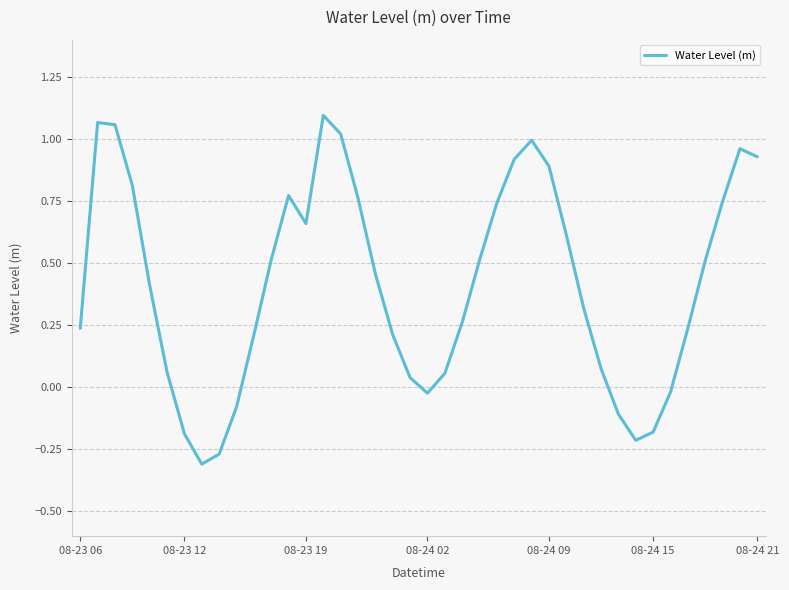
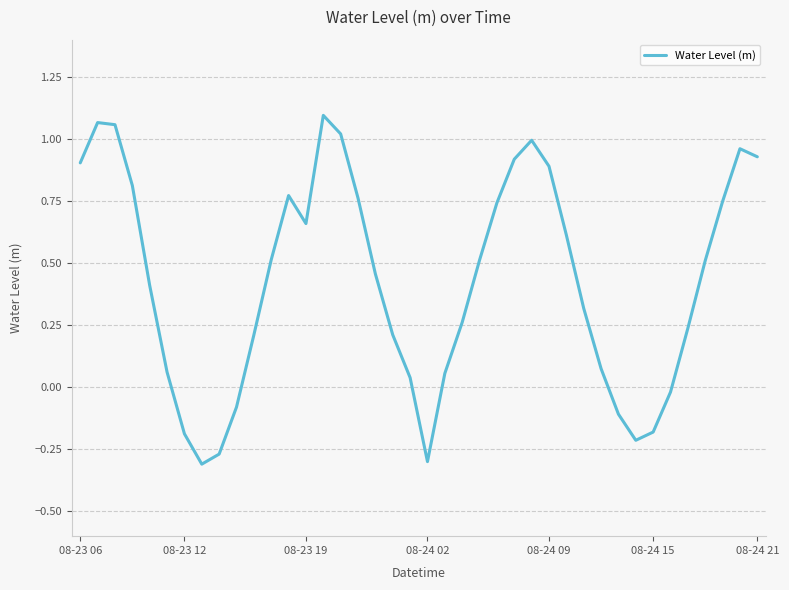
  {
-   "08-23 06": 0.24,
+   "08-23 06": 0.90,
    "08-23 12": -0.19,
    "08-23 19": 0.66,
-   "08-24 02": -0.02,
+   "08-24 02": -0.30,
    "08-24 09": 0.89,
    "08-24 15": -0.18,
    "08-24 21": 0.93
  }
